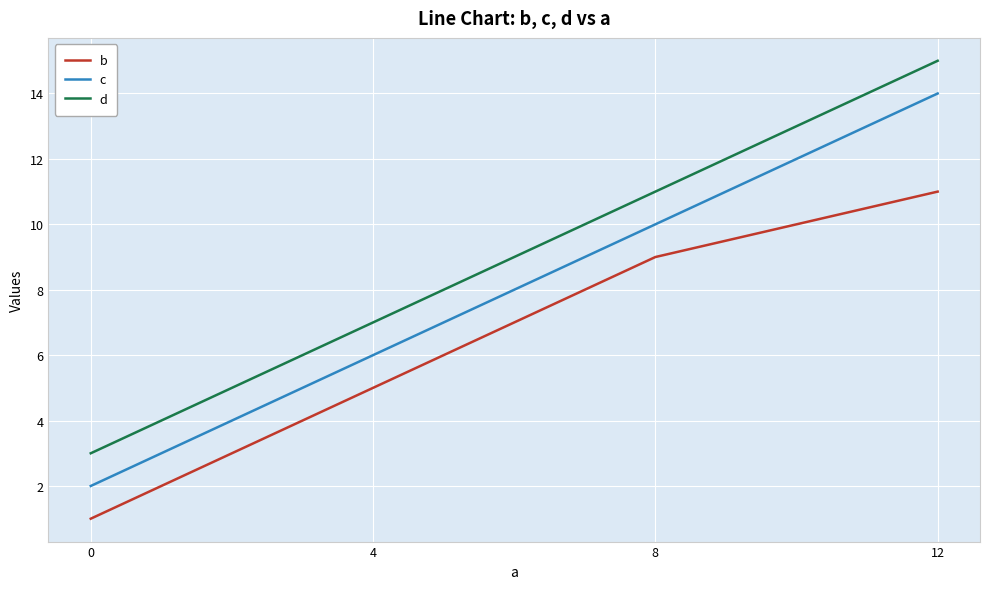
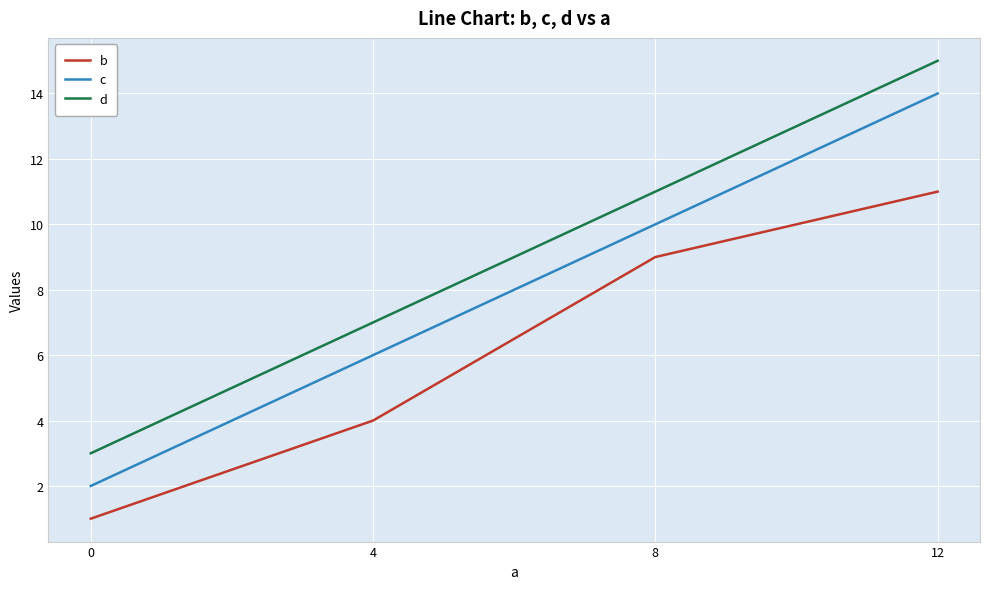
  {
    "b": {
      "0": 1,
-     "4": 5,
+     "4": 4,
      "8": 9,
      "12": 11
    },
    "c": {
      "0": 2,
      "4": 6,
      "8": 10,
      "12": 14
    },
    "d": {
      "0": 3,
      "4": 7,
      "8": 11,
      "12": 15
    }
  }
